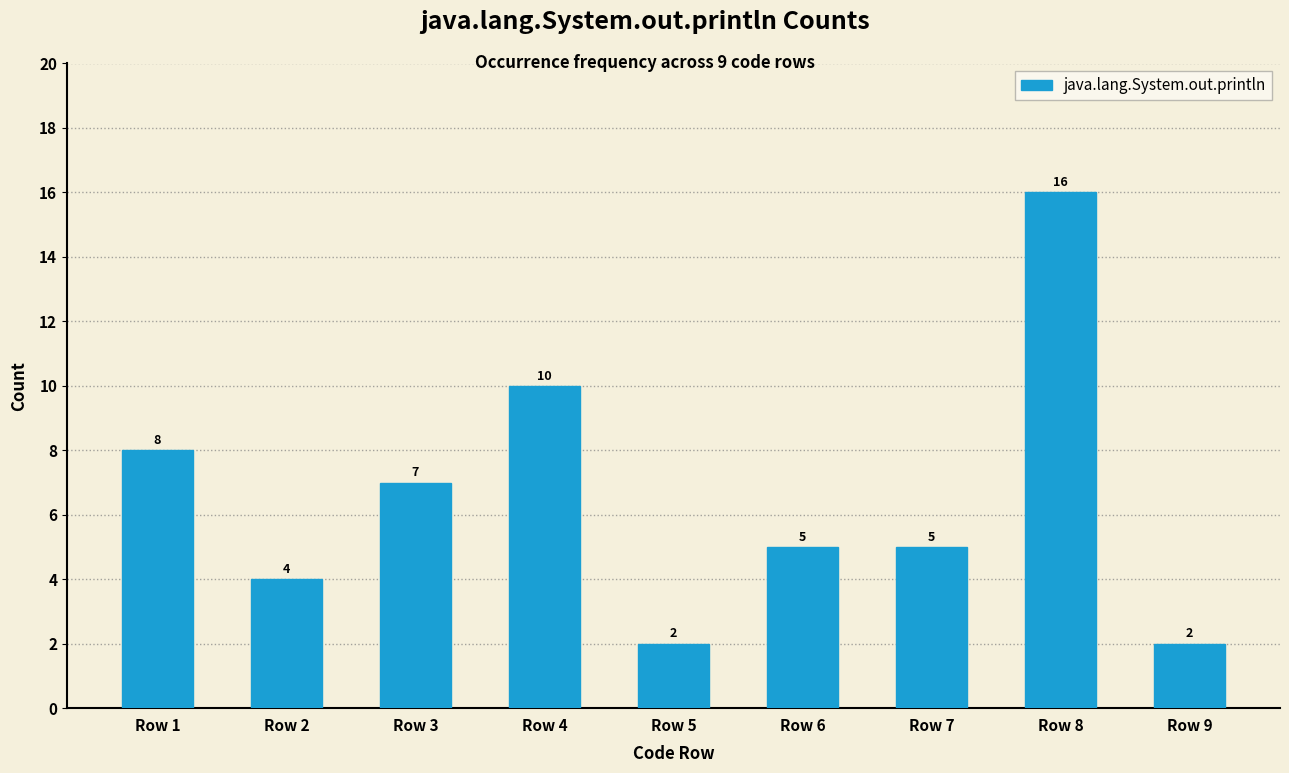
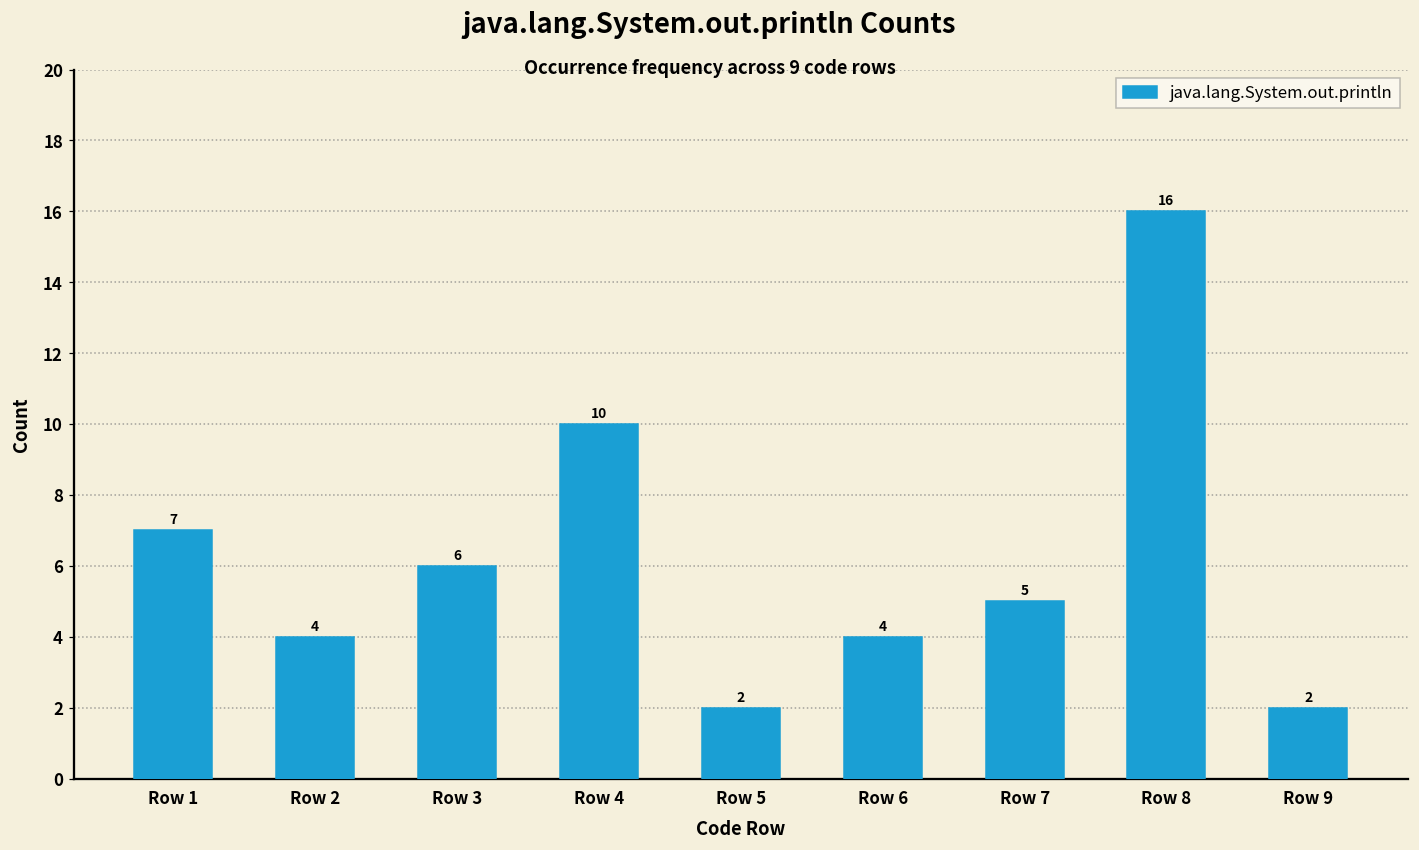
  {
-   "Row 1": 8,
+   "Row 1": 7,
    "Row 2": 4,
-   "Row 3": 7,
+   "Row 3": 6,
    "Row 4": 10,
    "Row 5": 2,
-   "Row 6": 5,
+   "Row 6": 4,
    "Row 7": 5,
    "Row 8": 16,
    "Row 9": 2
  }
